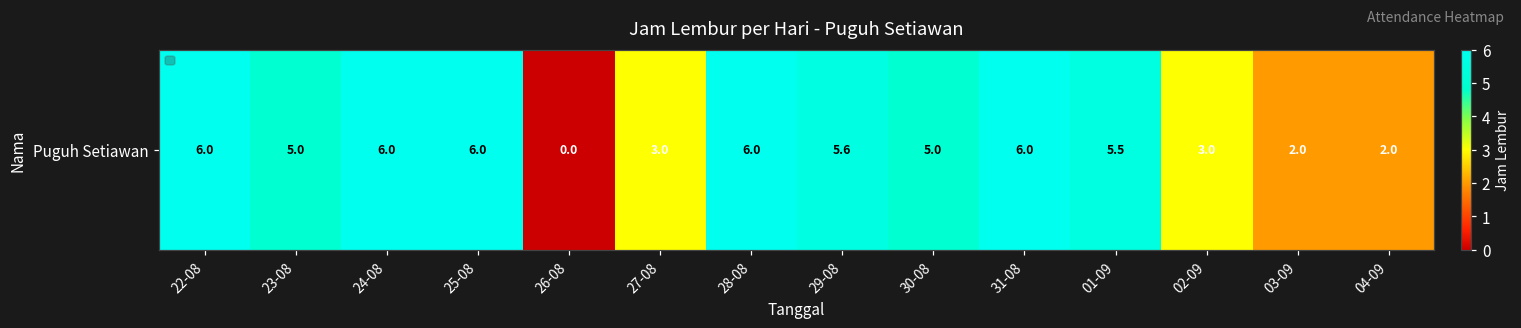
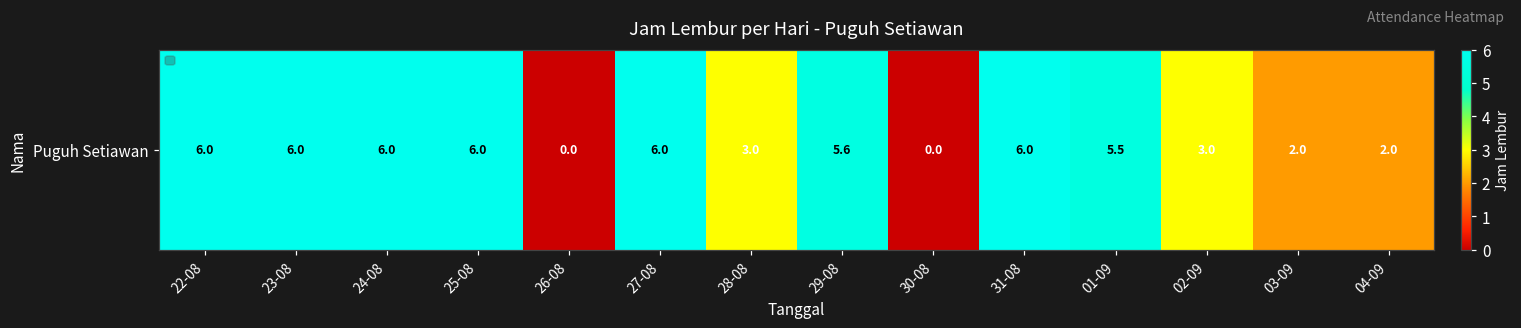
  {
    "Puguh Setiawan": {
      "22-08": 6.0,
-     "23-08": 5.0,
+     "23-08": 6.0,
      "24-08": 6.0,
      "25-08": 6.0,
      "26-08": 0.0,
-     "27-08": 3.0,
-     "28-08": 6.0,
+     "27-08": 6.0,
+     "28-08": 3.0,
      "29-08": 5.6,
-     "30-08": 5.0,
+     "30-08": 0.0,
      "31-08": 6.0,
      "01-09": 5.5,
      "02-09": 3.0,
      "03-09": 2.0,
      "04-09": 2.0
    }
  }
